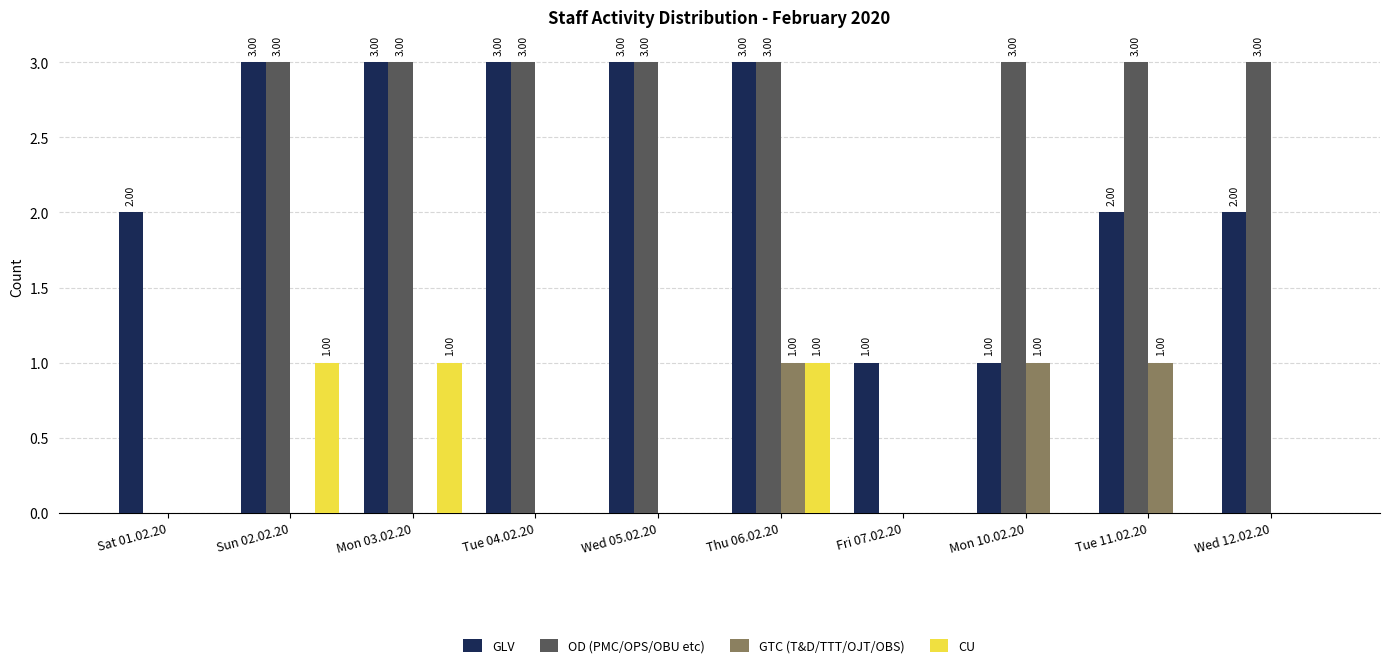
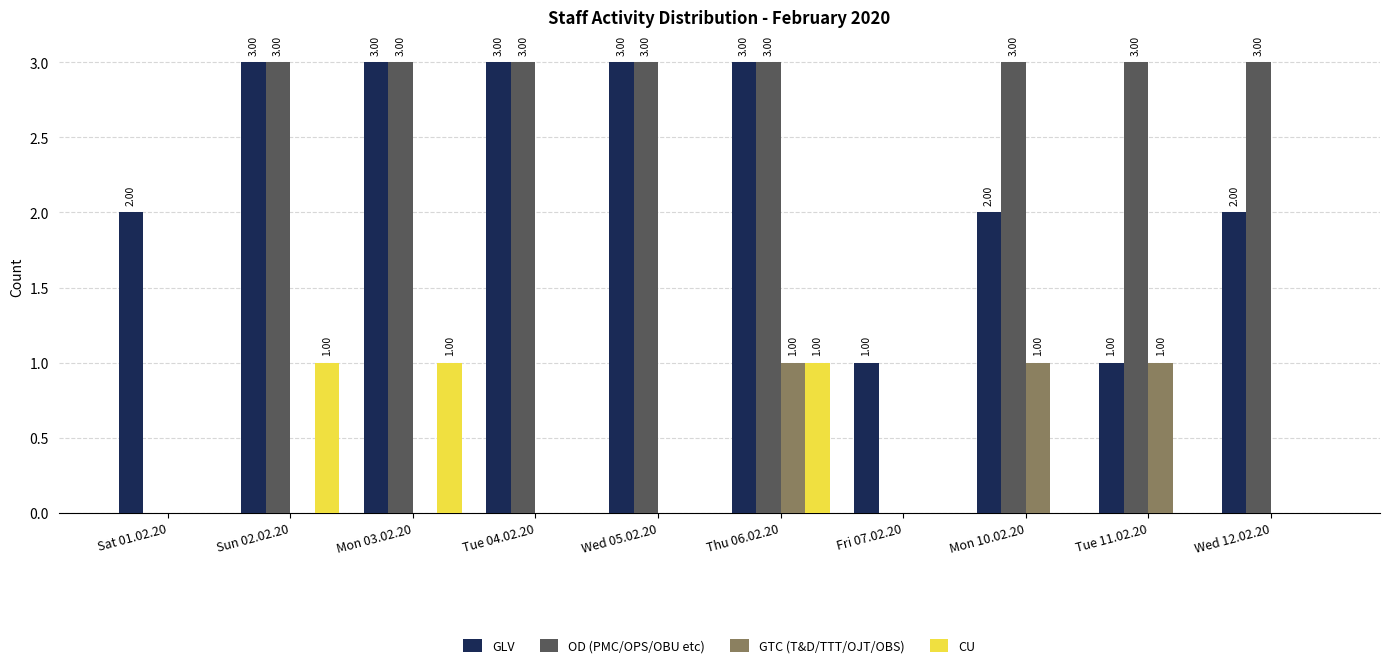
  {
    "GLV": {
      "Sat 01.02.20": 2.00,
      "Sun 02.02.20": 3.00,
      "Mon 03.02.20": 3.00,
      "Tue 04.02.20": 3.00,
      "Wed 05.02.20": 3.00,
      "Thu 06.02.20": 3.00,
      "Fri 07.02.20": 1.00,
-     "Mon 10.02.20": 1.00,
-     "Tue 11.02.20": 2.00,
+     "Mon 10.02.20": 2.00,
+     "Tue 11.02.20": 1.00,
      "Wed 12.02.20": 2.00
    },
    "OD (PMC/OPS/OBU etc)": {
      "Sun 02.02.20": 3.00,
      "Mon 03.02.20": 3.00,
      "Tue 04.02.20": 3.00,
      "Wed 05.02.20": 3.00,
      "Thu 06.02.20": 3.00,
      "Mon 10.02.20": 3.00,
      "Tue 11.02.20": 3.00,
      "Wed 12.02.20": 3.00
    },
    "GTC (T&D/TTT/OJT/OBS)": {
      "Thu 06.02.20": 1.00,
      "Mon 10.02.20": 1.00,
      "Tue 11.02.20": 1.00
    },
    "CU": {
      "Sun 02.02.20": 1.00,
      "Mon 03.02.20": 1.00,
      "Thu 06.02.20": 1.00
    }
  }
